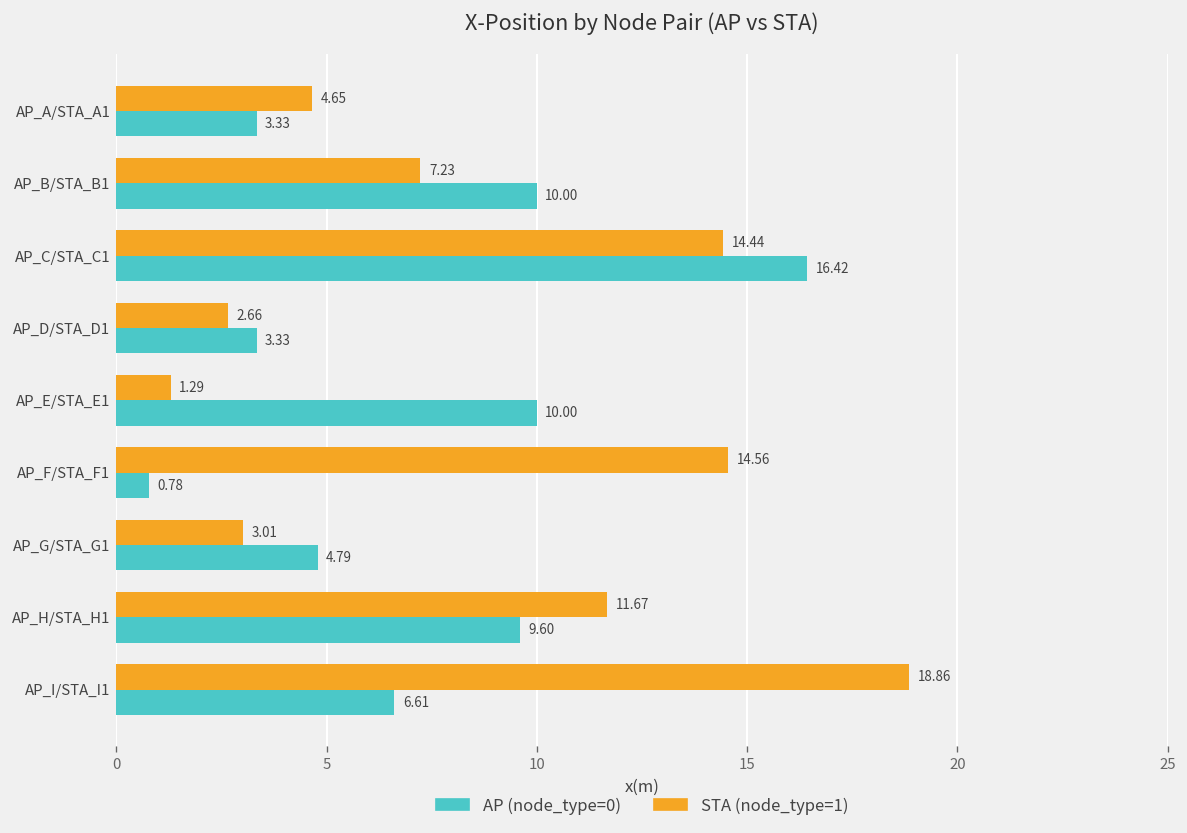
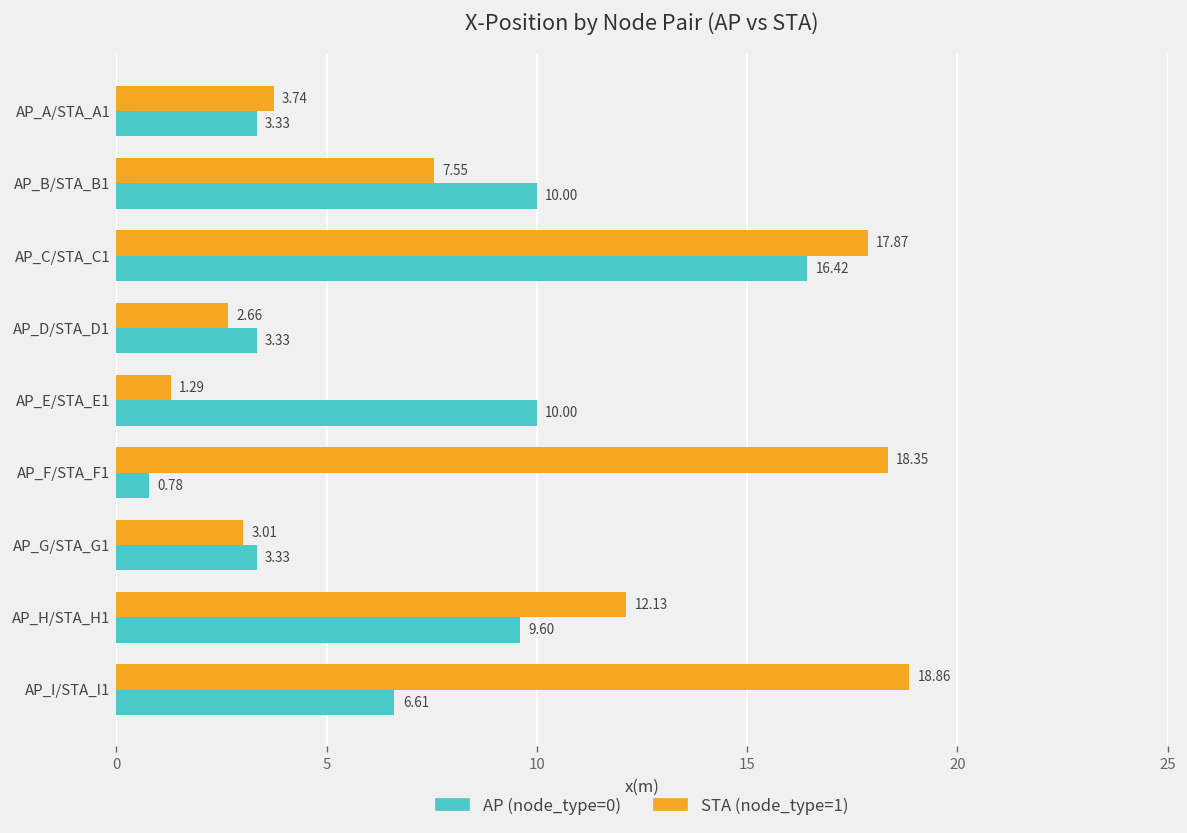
  {
    "AP (node_type=0)": {
      "AP_A/STA_A1": 3.33,
      "AP_B/STA_B1": 10.00,
      "AP_C/STA_C1": 16.42,
      "AP_D/STA_D1": 3.33,
      "AP_E/STA_E1": 10.00,
      "AP_F/STA_F1": 0.78,
-     "AP_G/STA_G1": 4.79,
+     "AP_G/STA_G1": 3.33,
      "AP_H/STA_H1": 9.60,
      "AP_I/STA_I1": 6.61
    },
    "STA (node_type=1)": {
-     "AP_A/STA_A1": 4.65,
-     "AP_B/STA_B1": 7.23,
-     "AP_C/STA_C1": 14.44,
+     "AP_A/STA_A1": 3.74,
+     "AP_B/STA_B1": 7.55,
+     "AP_C/STA_C1": 17.87,
      "AP_D/STA_D1": 2.66,
      "AP_E/STA_E1": 1.29,
-     "AP_F/STA_F1": 14.56,
+     "AP_F/STA_F1": 18.35,
      "AP_G/STA_G1": 3.01,
-     "AP_H/STA_H1": 11.67,
+     "AP_H/STA_H1": 12.13,
      "AP_I/STA_I1": 18.86
    }
  }
